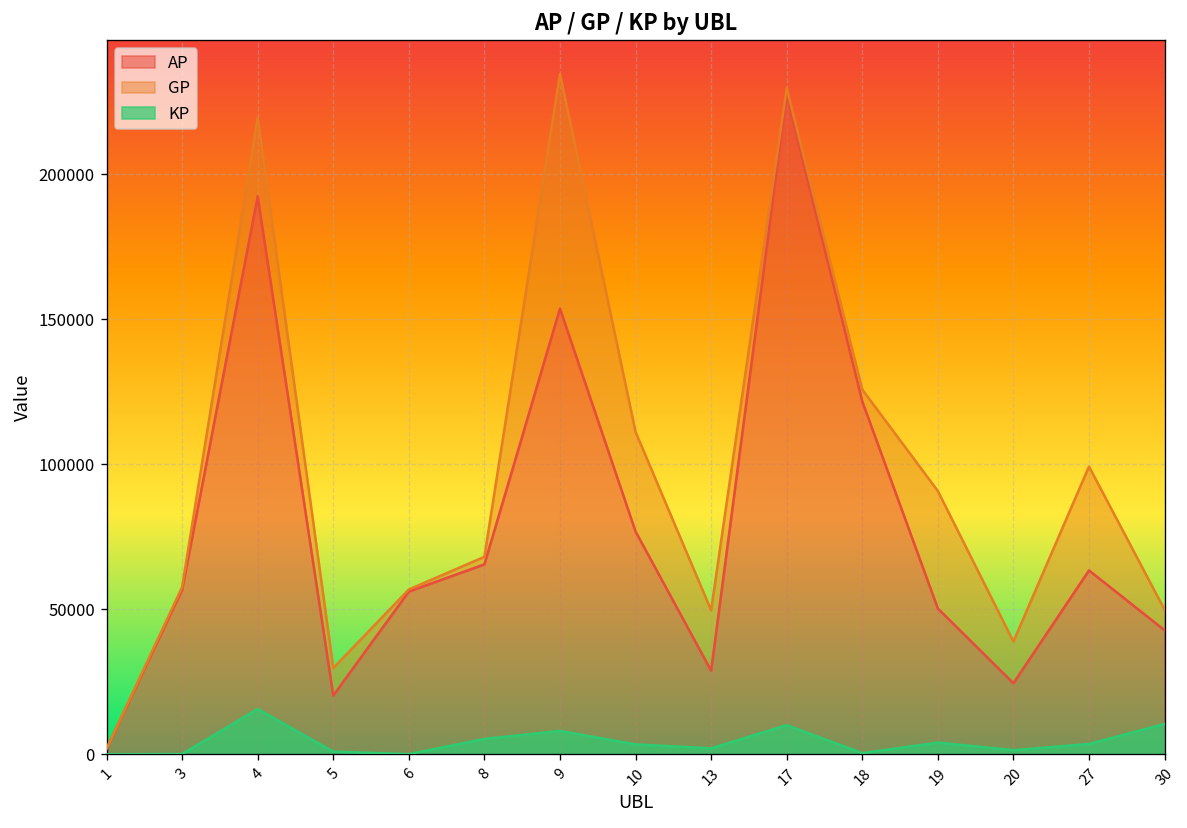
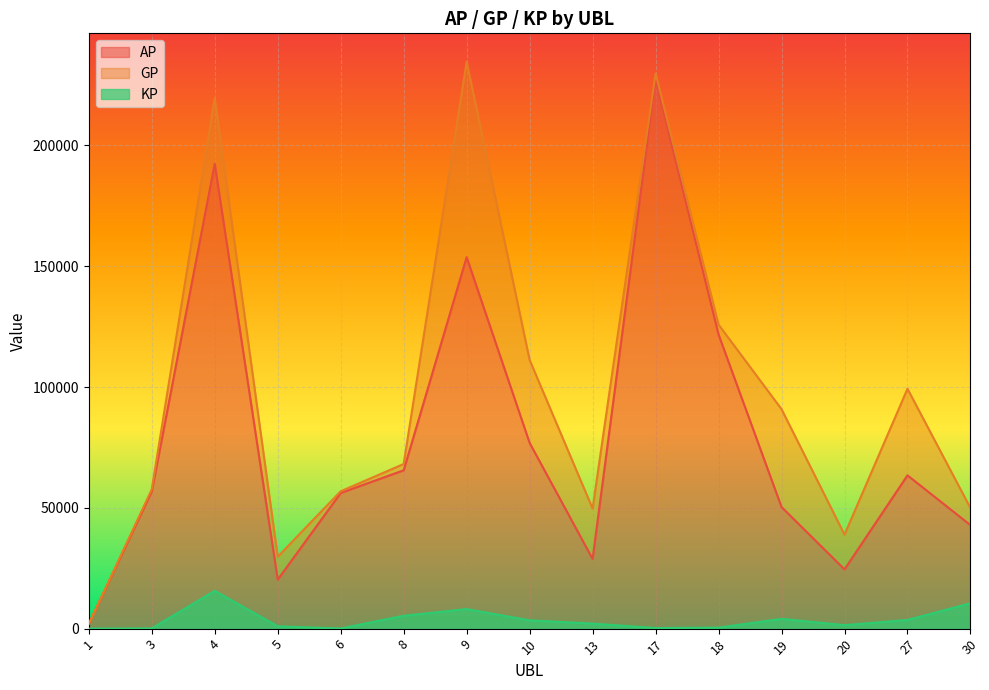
  {
    "KP": {
      "1": 0,
      "3": 0,
      "4": 16000,
      "5": 1000,
      "6": 0,
      "8": 5000,
      "9": 8000,
      "10": 3000,
      "13": 2000,
-     "17": 10000,
+     "17": 0,
      "18": 0,
      "19": 4000,
      "20": 1000,
      "27": 4000,
      "30": 11000
    }
  }
